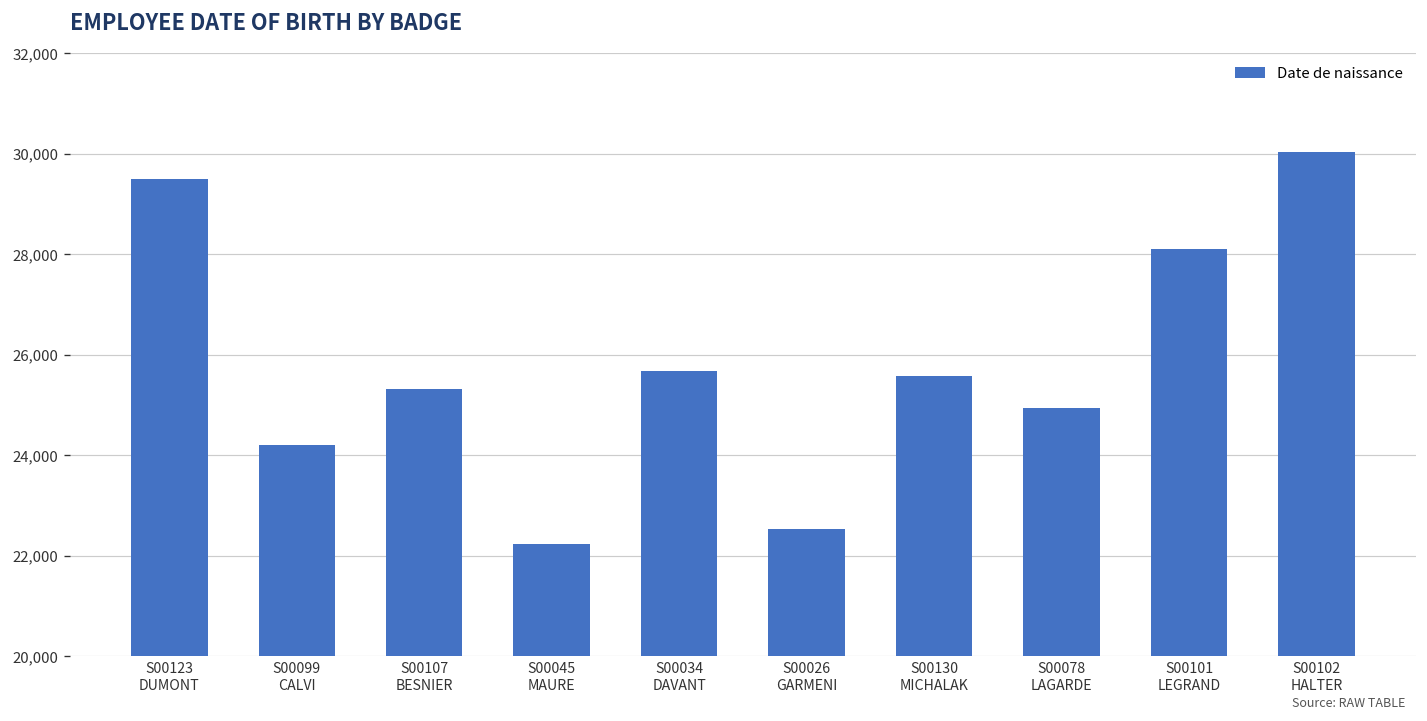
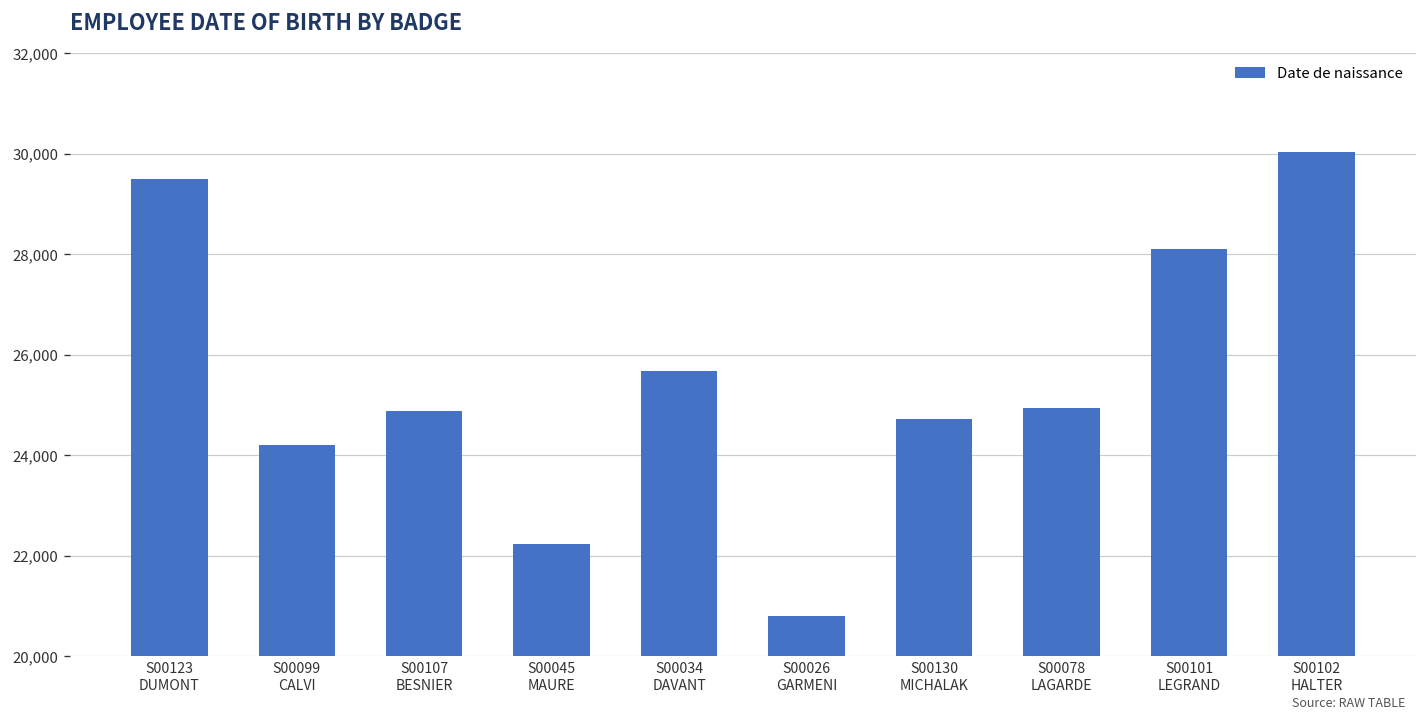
  {
    "S00123 DUMONT": "29,500",
    "S00099 CALVI": "24,200",
-   "S00107 BESNIER": "25,300",
+   "S00107 BESNIER": "24,900",
    "S00045 MAURE": "22,200",
    "S00034 DAVANT": "25,700",
-   "S00026 GARMENI": "22,500",
-   "S00130 MICHALAK": "25,600",
+   "S00026 GARMENI": "20,800",
+   "S00130 MICHALAK": "24,700",
    "S00078 LAGARDE": "24,900",
    "S00101 LEGRAND": "28,100",
    "S00102 HALTER": "30,000"
  }
